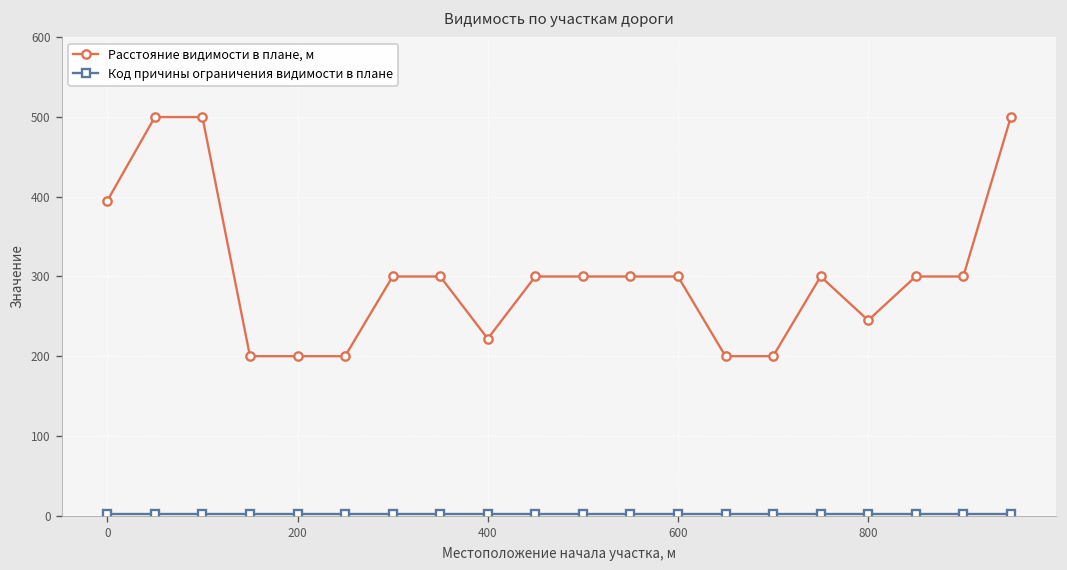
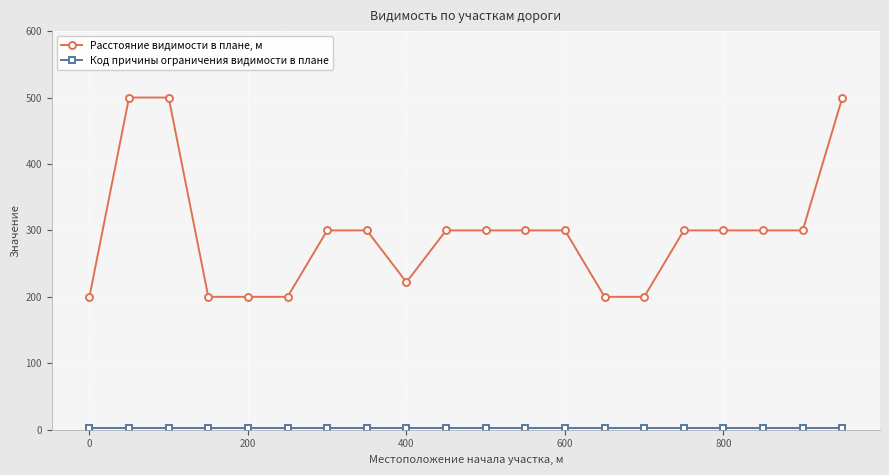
  {
    "Расстояние видимости в плане, м": {
-     "0": 400,
+     "0": 200,
      "200": 200,
      "400": 220,
      "600": 300,
-     "800": 250
+     "800": 300
    },
    "Код причины ограничения видимости в плане": {
      "0": 0,
      "200": 0,
      "400": 0,
      "600": 0,
      "800": 0
    }
  }
